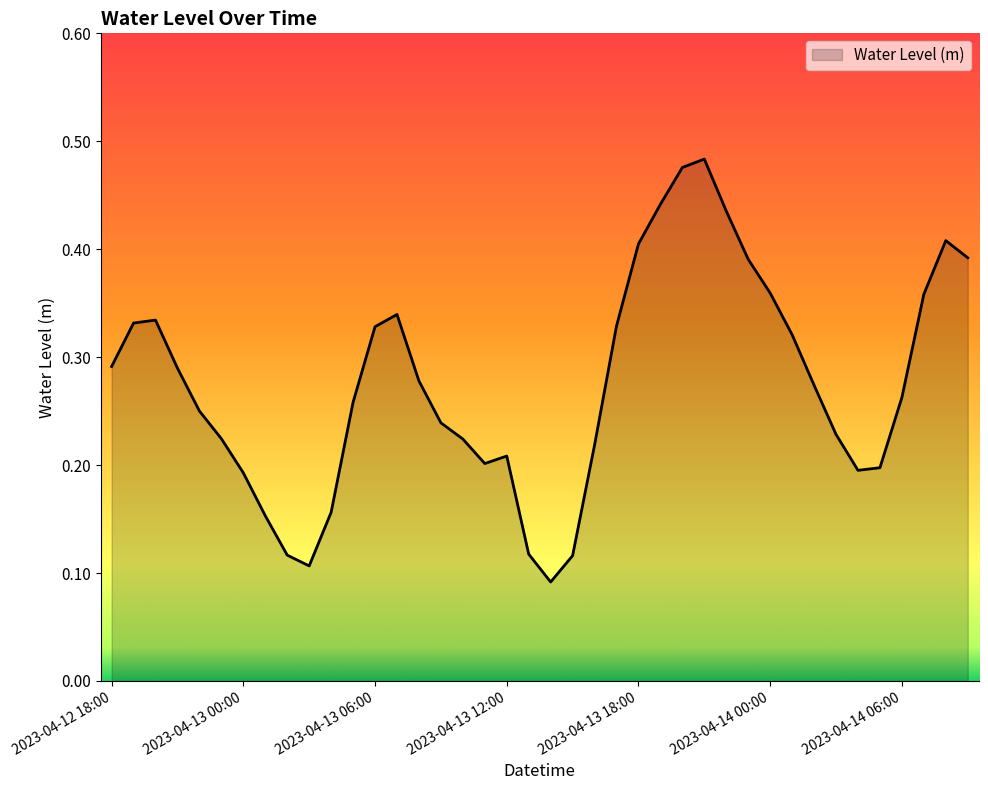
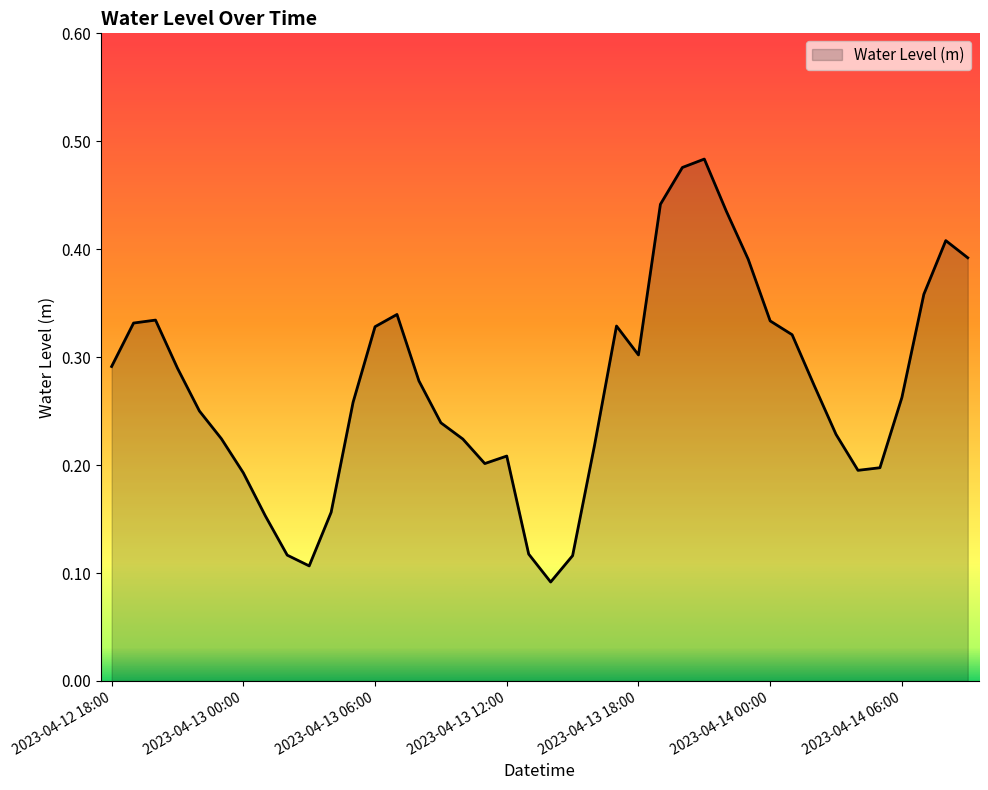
  {
    "2023-04-12 18:00": 0.291,
    "2023-04-13 00:00": 0.193,
    "2023-04-13 06:00": 0.328,
    "2023-04-13 12:00": 0.208,
-   "2023-04-13 18:00": 0.405,
-   "2023-04-14 00:00": 0.359,
+   "2023-04-13 18:00": 0.302,
+   "2023-04-14 00:00": 0.334,
    "2023-04-14 06:00": 0.263
  }
